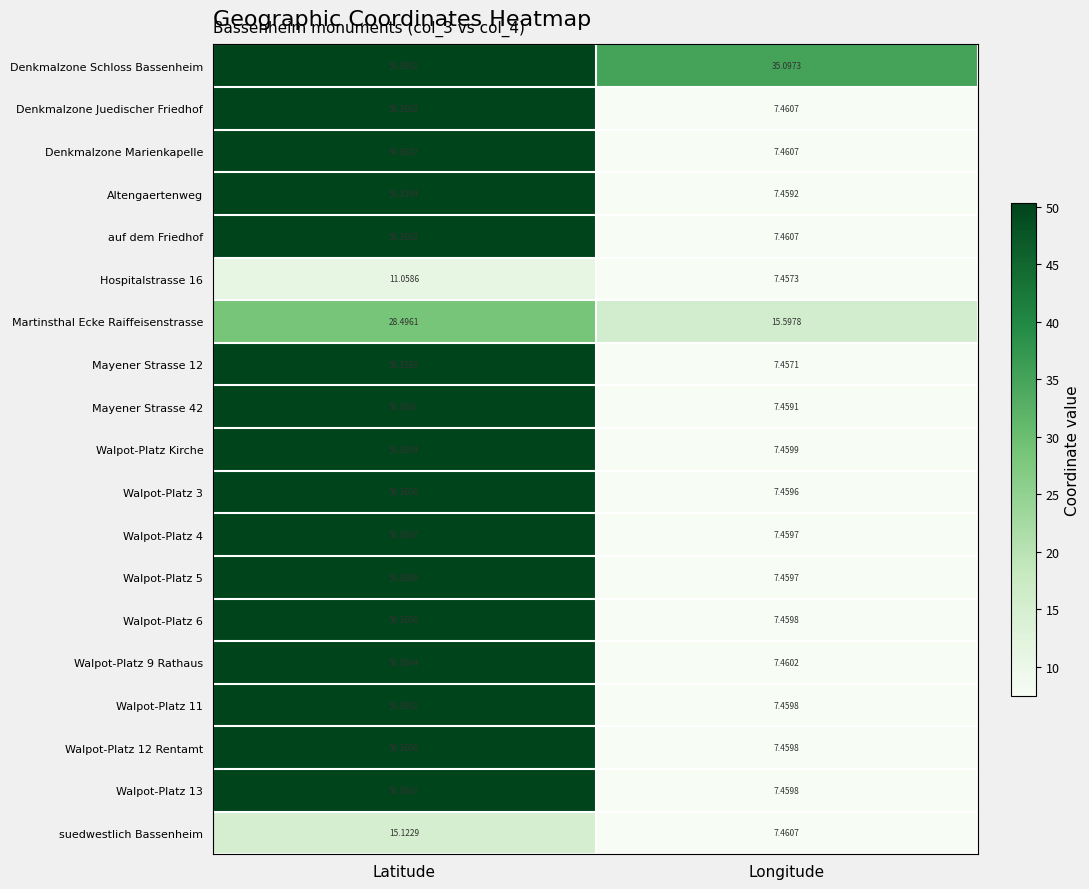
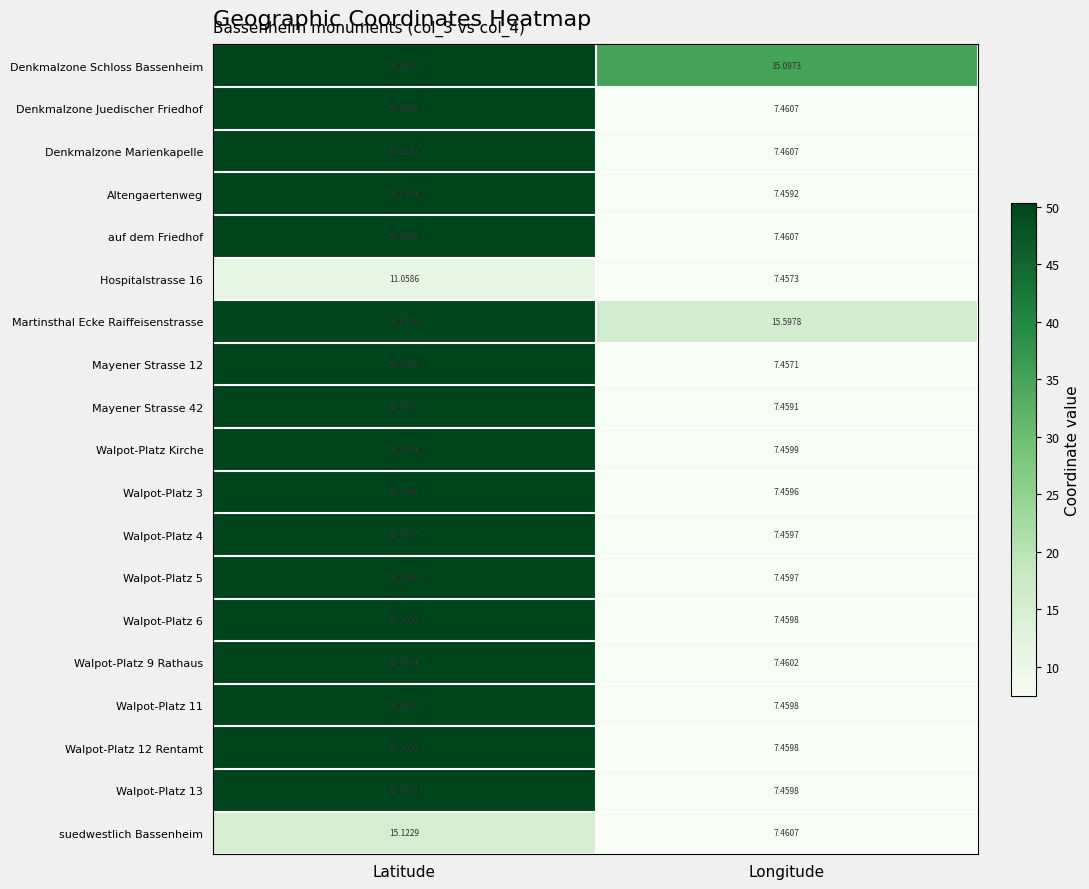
  {
    "Denkmalzone Schloss Bassenheim": {
      "Latitude": 50.3602,
      "Longitude": 35.0973
    },
    "Denkmalzone Juedischer Friedhof": {
      "Latitude": 50.3602,
      "Longitude": 7.4607
    },
    "Denkmalzone Marienkapelle": {
      "Latitude": 50.3602,
      "Longitude": 7.4607
    },
    "Altengaertenweg": {
      "Latitude": 50.3584,
      "Longitude": 7.4592
    },
    "auf dem Friedhof": {
      "Latitude": 50.3602,
      "Longitude": 7.4607
    },
    "Hospitalstrasse 16": {
      "Latitude": 11.0586,
      "Longitude": 7.4573
    },
    "Martinsthal Ecke Raiffeisenstrasse": {
-     "Latitude": 28.4961,
+     "Latitude": 50.0524,
      "Longitude": 15.5978
    },
    "Mayener Strasse 12": {
      "Latitude": 50.3589,
      "Longitude": 7.4571
    },
    "Mayener Strasse 42": {
      "Latitude": 50.3601,
      "Longitude": 7.4591
    },
    "Walpot-Platz Kirche": {
      "Latitude": 50.3604,
      "Longitude": 7.4599
    },
    "Walpot-Platz 3": {
      "Latitude": 50.3606,
      "Longitude": 7.4596
    },
    "Walpot-Platz 4": {
      "Latitude": 50.3607,
      "Longitude": 7.4597
    },
    "Walpot-Platz 5": {
      "Latitude": 50.3608,
      "Longitude": 7.4597
    },
    "Walpot-Platz 6": {
      "Latitude": 50.3609,
      "Longitude": 7.4598
    },
    "Walpot-Platz 9 Rathaus": {
      "Latitude": 50.3604,
      "Longitude": 7.4602
    },
    "Walpot-Platz 11": {
      "Latitude": 50.3602,
      "Longitude": 7.4598
    },
    "Walpot-Platz 12 Rentamt": {
      "Latitude": 50.3609,
      "Longitude": 7.4598
    },
    "Walpot-Platz 13": {
      "Latitude": 50.3602,
      "Longitude": 7.4598
    },
    "suedwestlich Bassenheim": {
      "Latitude": 15.1229,
      "Longitude": 7.4607
    }
  }
